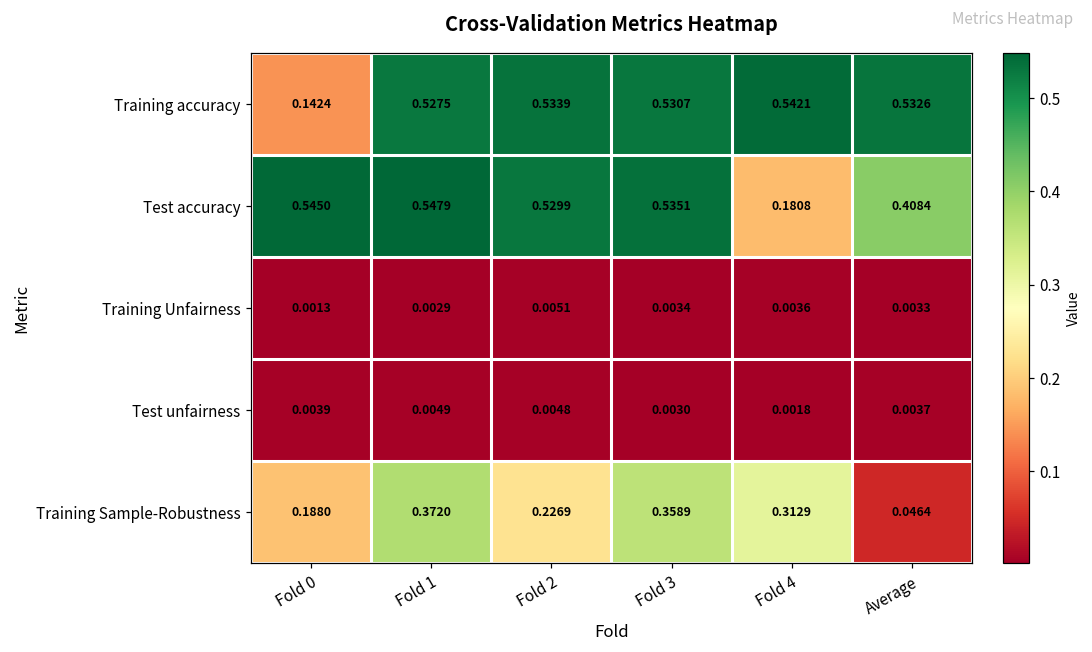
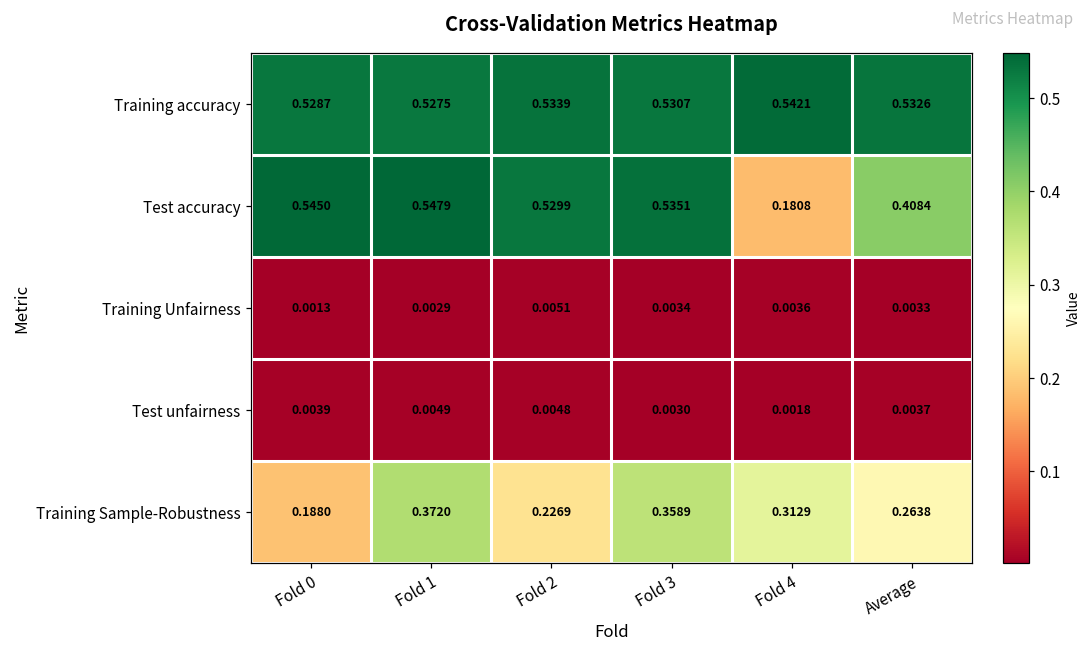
  {
    "Training accuracy": {
-     "Fold 0": 0.1424,
+     "Fold 0": 0.5287,
      "Fold 1": 0.5275,
      "Fold 2": 0.5339,
      "Fold 3": 0.5307,
      "Fold 4": 0.5421,
      "Average": 0.5326
    },
    "Test accuracy": {
      "Fold 0": 0.5450,
      "Fold 1": 0.5479,
      "Fold 2": 0.5299,
      "Fold 3": 0.5351,
      "Fold 4": 0.1808,
      "Average": 0.4084
    },
    "Training Unfairness": {
      "Fold 0": 0.0013,
      "Fold 1": 0.0029,
      "Fold 2": 0.0051,
      "Fold 3": 0.0034,
      "Fold 4": 0.0036,
      "Average": 0.0033
    },
    "Test unfairness": {
      "Fold 0": 0.0039,
      "Fold 1": 0.0049,
      "Fold 2": 0.0048,
      "Fold 3": 0.0030,
      "Fold 4": 0.0018,
      "Average": 0.0037
    },
    "Training Sample-Robustness": {
      "Fold 0": 0.1880,
      "Fold 1": 0.3720,
      "Fold 2": 0.2269,
      "Fold 3": 0.3589,
      "Fold 4": 0.3129,
-     "Average": 0.0464
+     "Average": 0.2638
    }
  }
